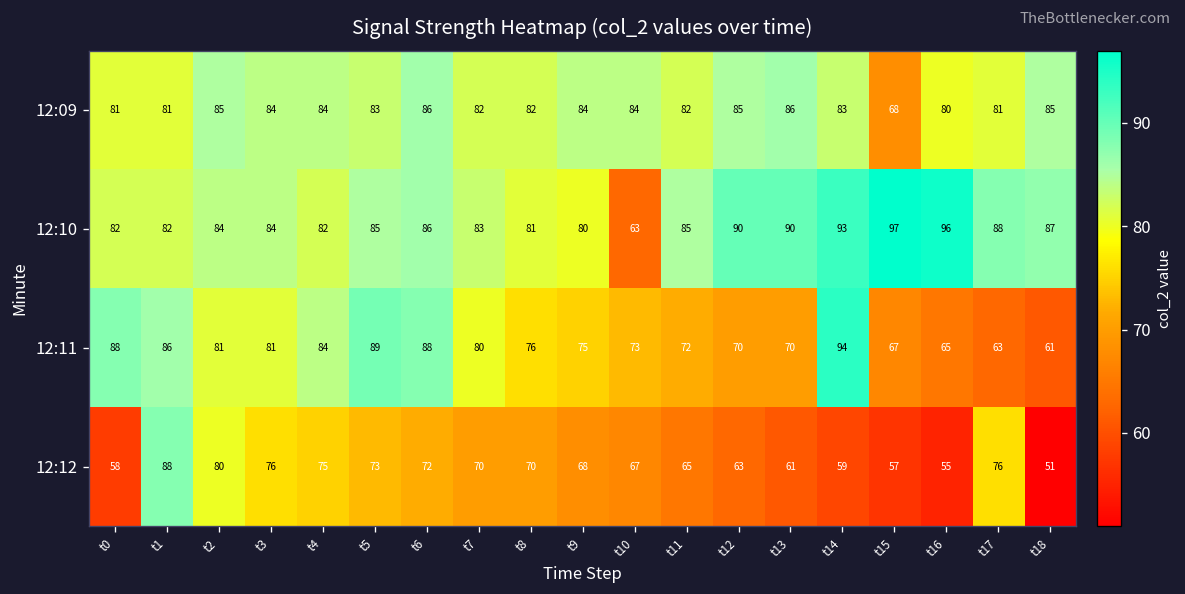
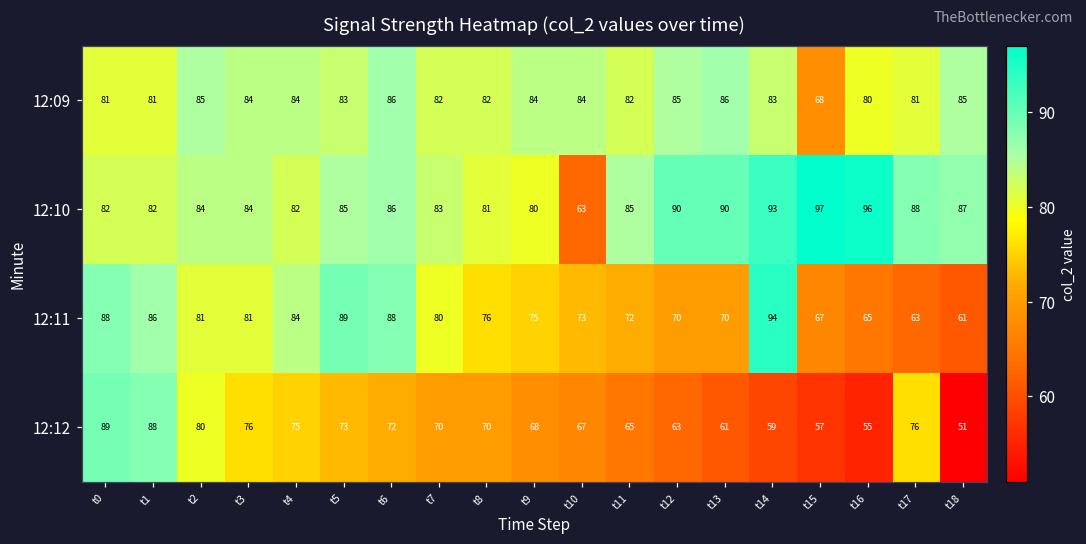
  {
    "12:09": {
      "t0": 81,
      "t1": 81,
      "t2": 85,
      "t3": 84,
      "t4": 84,
      "t5": 83,
      "t6": 86,
      "t7": 82,
      "t8": 82,
      "t9": 84,
      "t10": 84,
      "t11": 82,
      "t12": 85,
      "t13": 86,
      "t14": 83,
      "t15": 68,
      "t16": 80,
      "t17": 81,
      "t18": 85
    },
    "12:10": {
      "t0": 82,
      "t1": 82,
      "t2": 84,
      "t3": 84,
      "t4": 82,
      "t5": 85,
      "t6": 86,
      "t7": 83,
      "t8": 81,
      "t9": 80,
      "t10": 63,
      "t11": 85,
      "t12": 90,
      "t13": 90,
      "t14": 93,
      "t15": 97,
      "t16": 96,
      "t17": 88,
      "t18": 87
    },
    "12:11": {
      "t0": 88,
      "t1": 86,
      "t2": 81,
      "t3": 81,
      "t4": 84,
      "t5": 89,
      "t6": 88,
      "t7": 80,
      "t8": 76,
      "t9": 75,
      "t10": 73,
      "t11": 72,
      "t12": 70,
      "t13": 70,
      "t14": 94,
      "t15": 67,
      "t16": 65,
      "t17": 63,
      "t18": 61
    },
    "12:12": {
-     "t0": 58,
+     "t0": 89,
      "t1": 88,
      "t2": 80,
      "t3": 76,
      "t4": 75,
      "t5": 73,
      "t6": 72,
      "t7": 70,
      "t8": 70,
      "t9": 68,
      "t10": 67,
      "t11": 65,
      "t12": 63,
      "t13": 61,
      "t14": 59,
      "t15": 57,
      "t16": 55,
      "t17": 76,
      "t18": 51
    }
  }
